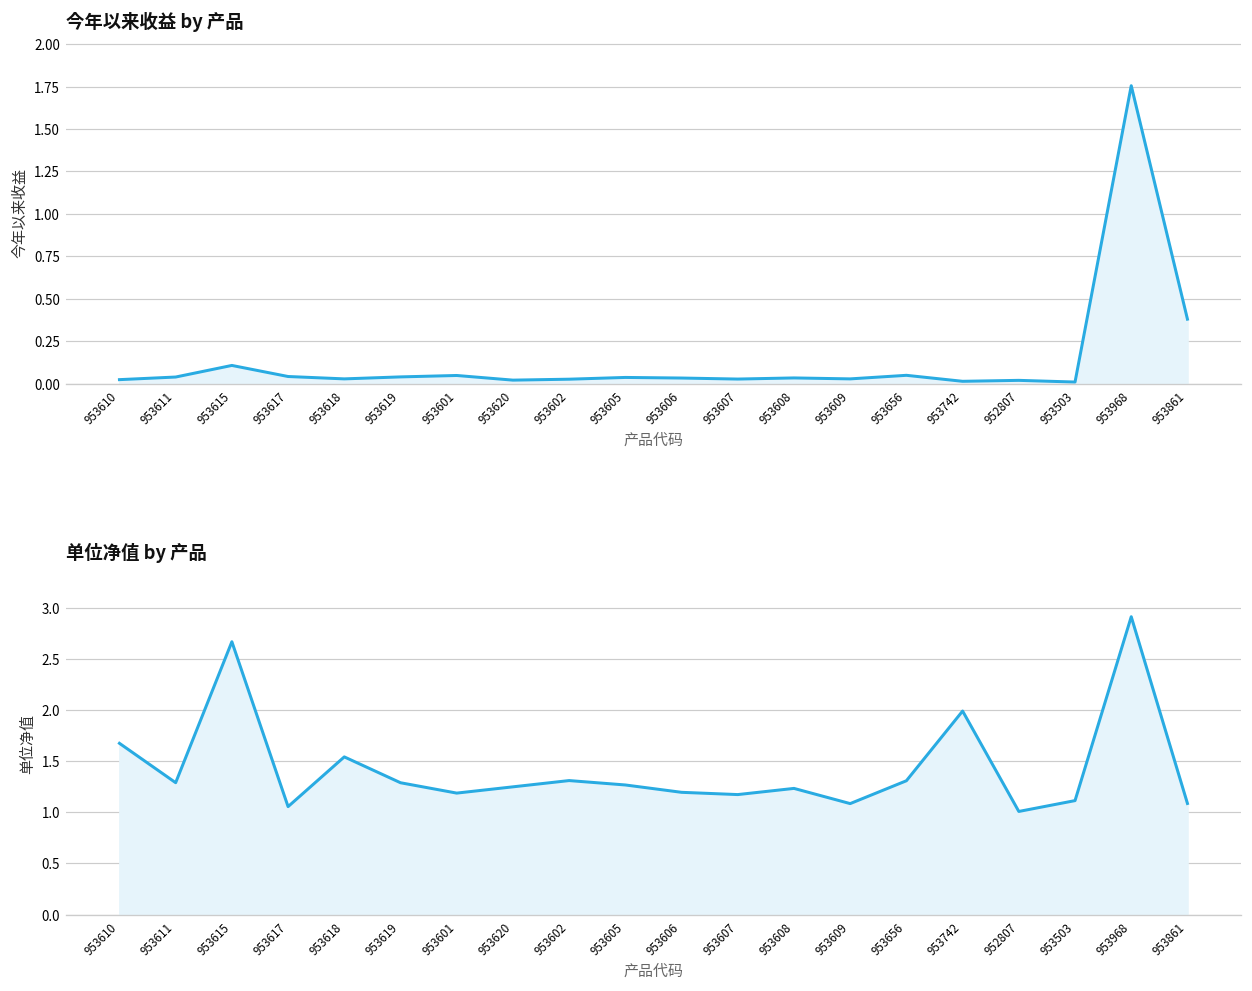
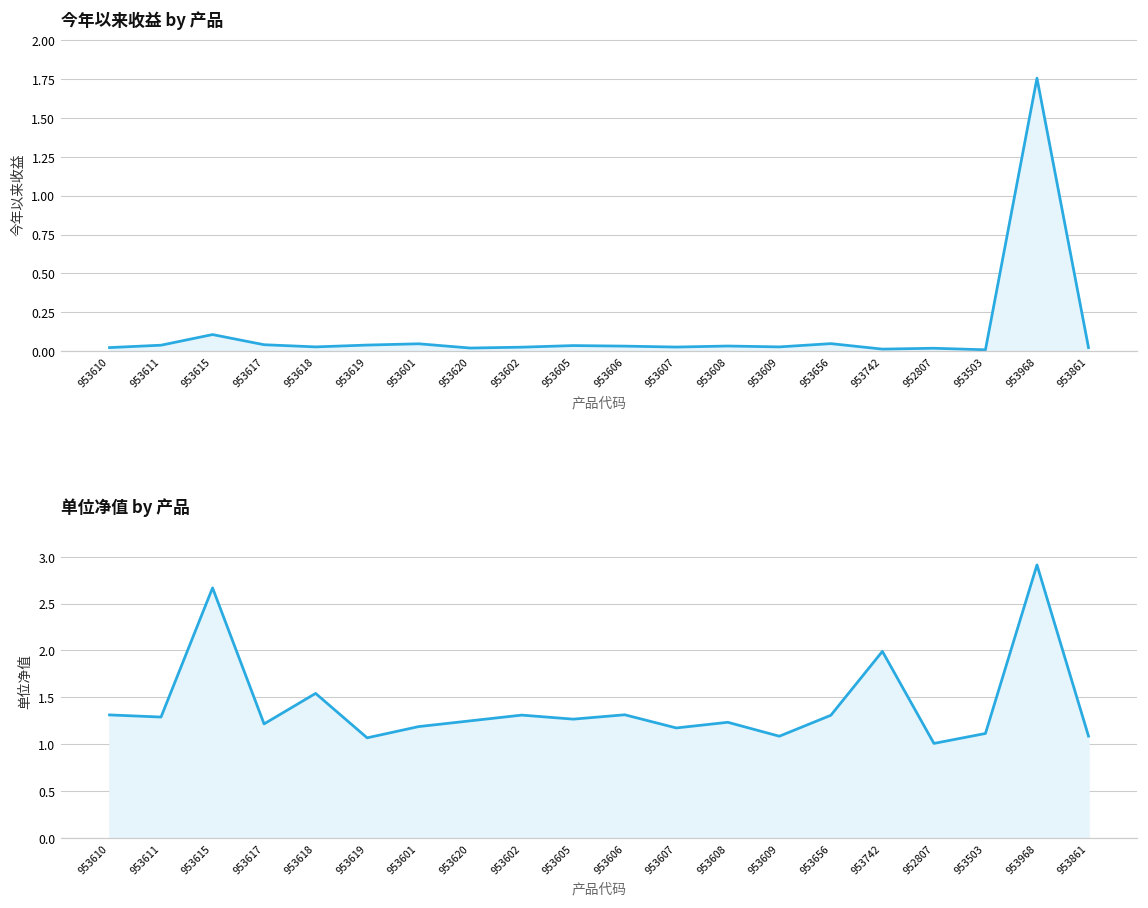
  {
    "今年以来收益 by 产品": {
      "953610": 0.02,
      "953611": 0.04,
      "953615": 0.11,
      "953617": 0.04,
      "953618": 0.03,
      "953619": 0.04,
      "953601": 0.05,
      "953620": 0.02,
      "953602": 0.03,
      "953605": 0.04,
      "953606": 0.03,
      "953607": 0.03,
      "953608": 0.03,
      "953609": 0.03,
      "953656": 0.05,
      "953742": 0.01,
      "952807": 0.02,
      "953503": 0.01,
      "953968": 1.76,
-     "953861": 0.38
+     "953861": 0.02
    },
    "单位净值 by 产品": {
-     "953610": 1.7,
+     "953610": 1.3,
      "953611": 1.3,
      "953615": 2.7,
-     "953617": 1.1,
+     "953617": 1.2,
      "953618": 1.5,
-     "953619": 1.3,
+     "953619": 1.1,
      "953601": 1.2,
      "953620": 1.2,
      "953602": 1.3,
      "953605": 1.3,
-     "953606": 1.2,
+     "953606": 1.3,
      "953607": 1.2,
      "953608": 1.2,
      "953609": 1.1,
      "953656": 1.3,
      "953742": 2.0,
      "952807": 1.0,
      "953503": 1.1,
      "953968": 2.9,
      "953861": 1.1
    }
  }
